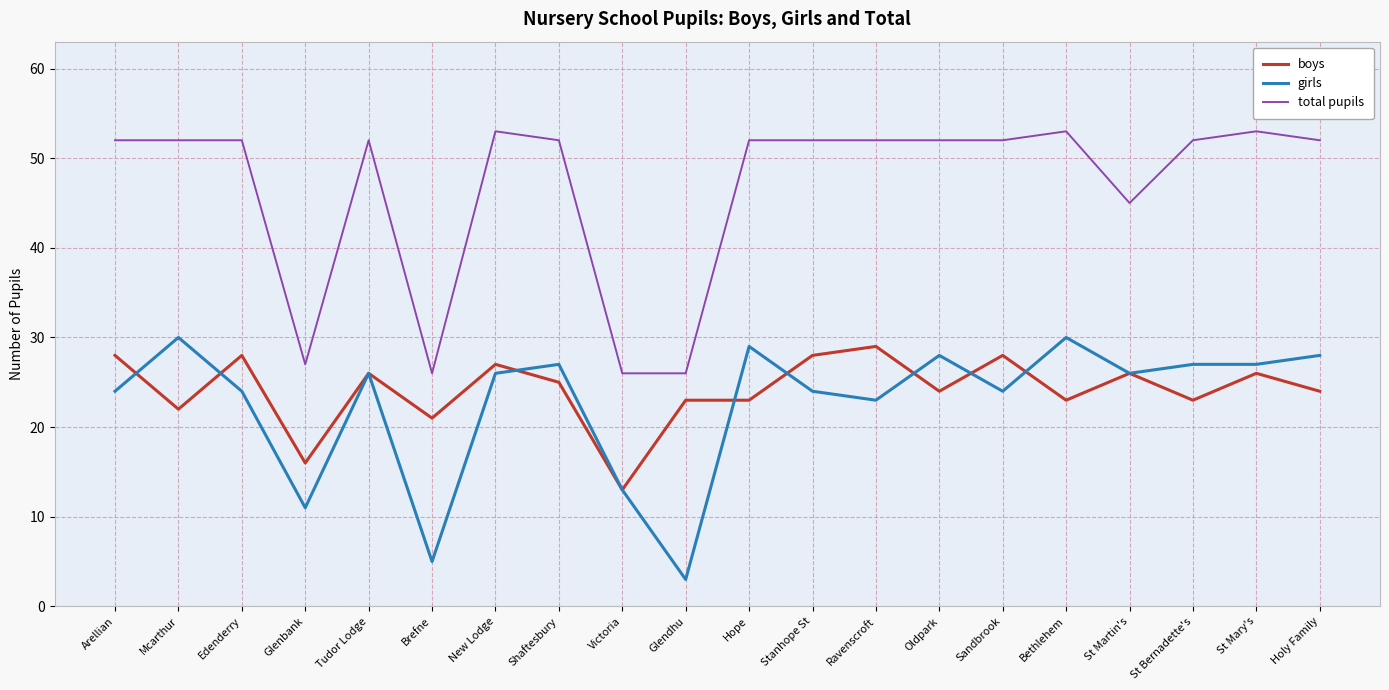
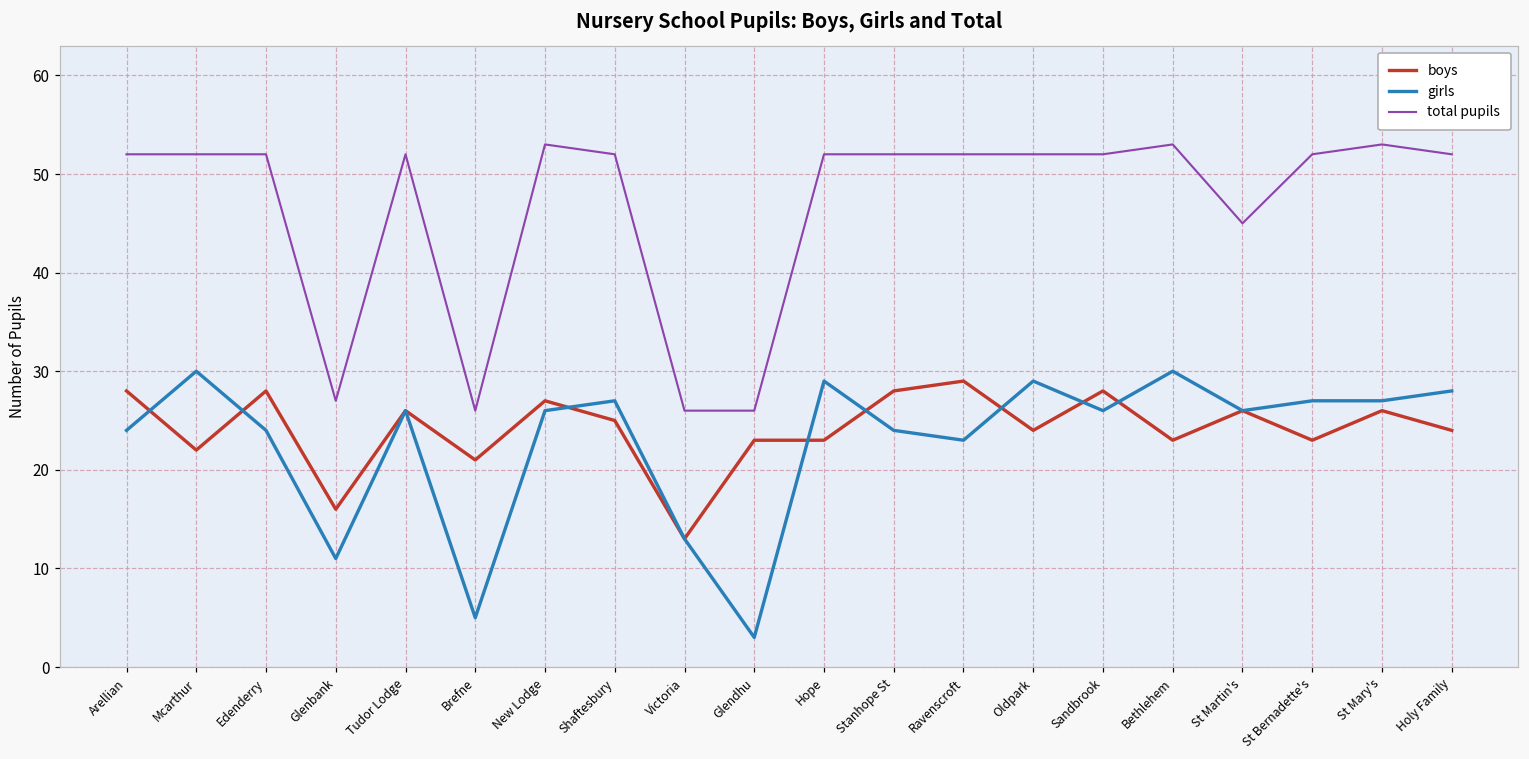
  {
    "boys": {
      "Arellian": 28,
      "Mcarthur": 22,
      "Edenderry": 28,
      "Glenbank": 16,
      "Brefne": 21,
      "New Lodge": 27,
      "Shaftesbury": 25,
      "Glendhu": 23,
      "Hope": 23,
      "Stanhope St": 28,
      "Ravenscroft": 29,
      "Oldpark": 24,
      "Sandbrook": 28,
      "Bethlehem": 23,
      "St Bernadette's": 23,
      "St Mary's": 26,
      "Holy Family": 24
    },
    "girls": {
      "Arellian": 24,
      "Mcarthur": 30,
      "Edenderry": 24,
      "Glenbank": 11,
      "Brefne": 5,
      "New Lodge": 26,
      "Shaftesbury": 27,
      "Glendhu": 3,
      "Hope": 29,
      "Stanhope St": 24,
      "Ravenscroft": 23,
-     "Oldpark": 28,
-     "Sandbrook": 24,
+     "Oldpark": 29,
+     "Sandbrook": 26,
      "Bethlehem": 30,
      "St Bernadette's": 27,
      "St Mary's": 27,
      "Holy Family": 28
    },
    "total pupils": {
      "Arellian": 52,
      "Mcarthur": 52,
      "Edenderry": 52,
      "Glenbank": 27,
      "Tudor Lodge": 52,
      "Brefne": 26,
      "New Lodge": 53,
      "Shaftesbury": 52,
      "Victoria": 26,
      "Glendhu": 26,
      "Hope": 52,
      "Stanhope St": 52,
      "Ravenscroft": 52,
      "Oldpark": 52,
      "Sandbrook": 52,
      "Bethlehem": 53,
      "St Martin's": 45,
      "St Bernadette's": 52,
      "St Mary's": 53,
      "Holy Family": 52
    }
  }
